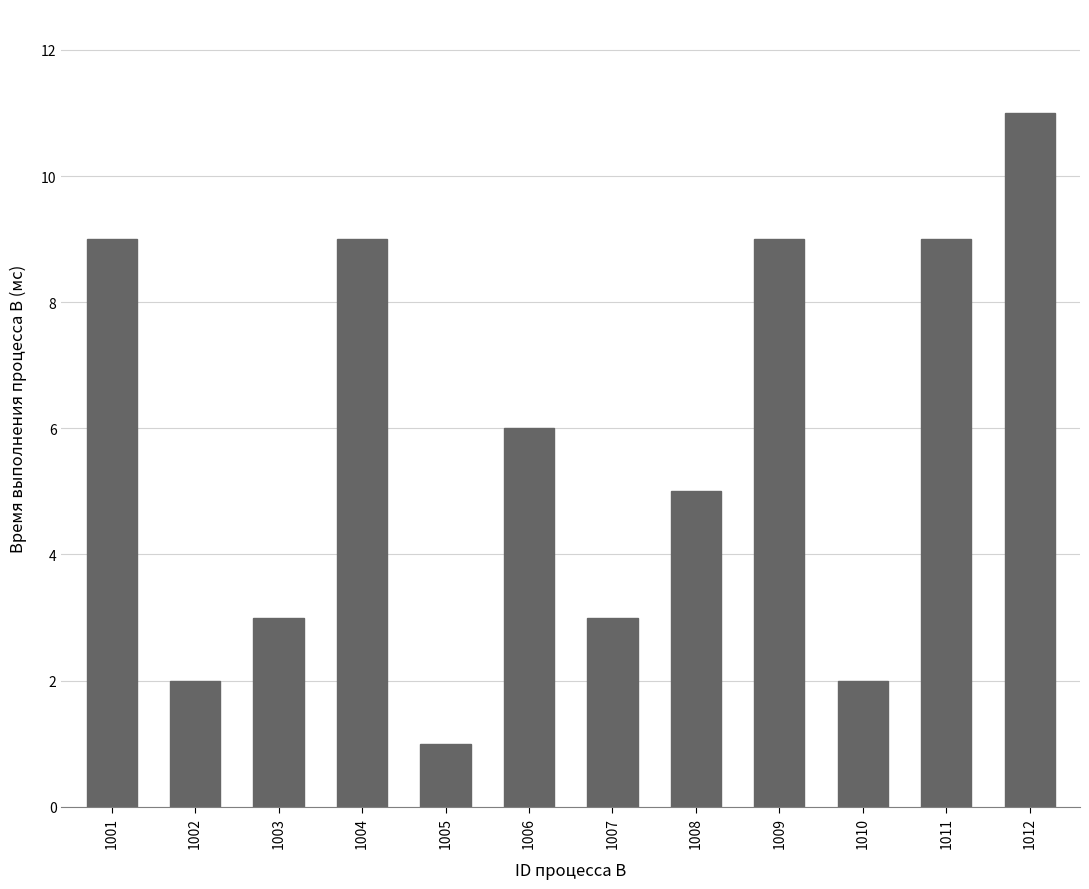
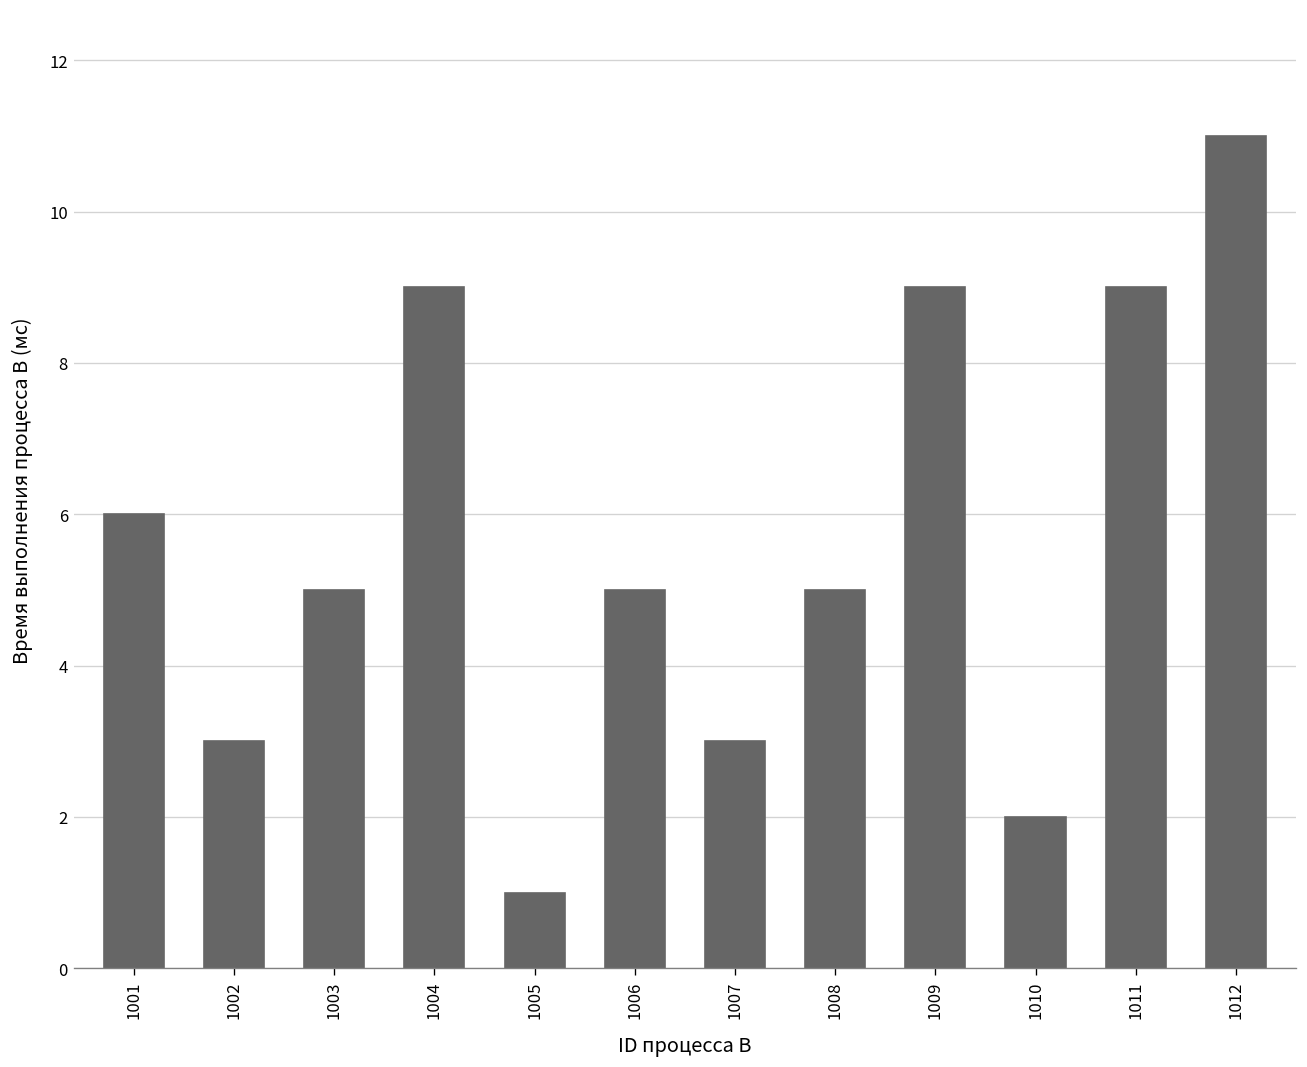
  {
-   "1001": 9,
-   "1002": 2,
-   "1003": 3,
+   "1001": 6,
+   "1002": 3,
+   "1003": 5,
    "1004": 9,
    "1005": 1,
-   "1006": 6,
+   "1006": 5,
    "1007": 3,
    "1008": 5,
    "1009": 9,
    "1010": 2,
    "1011": 9,
    "1012": 11
  }
